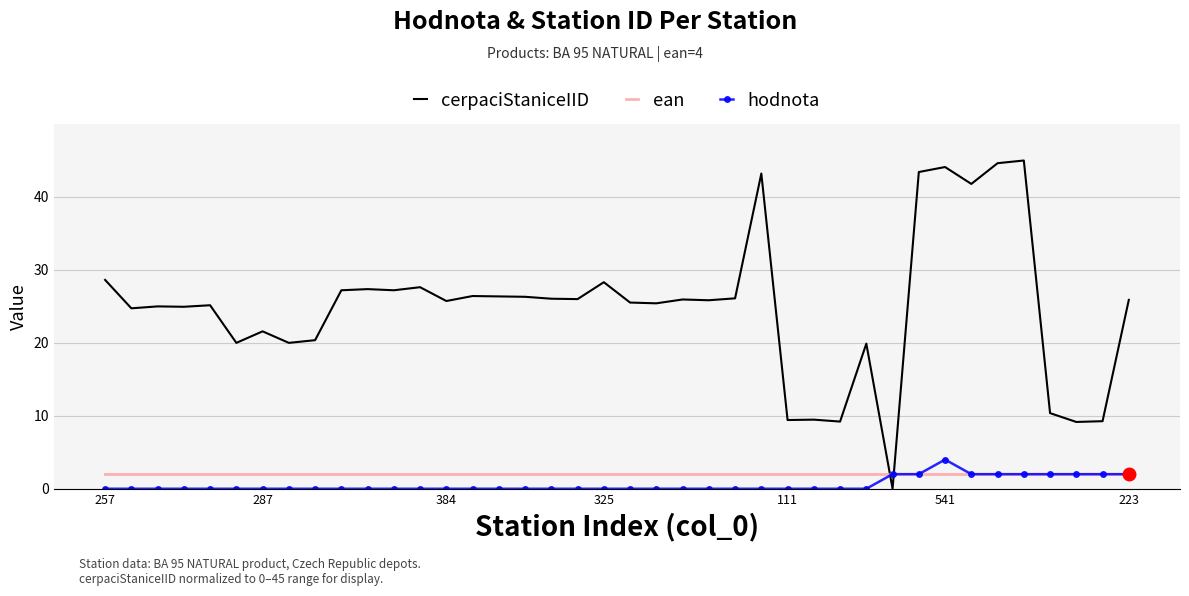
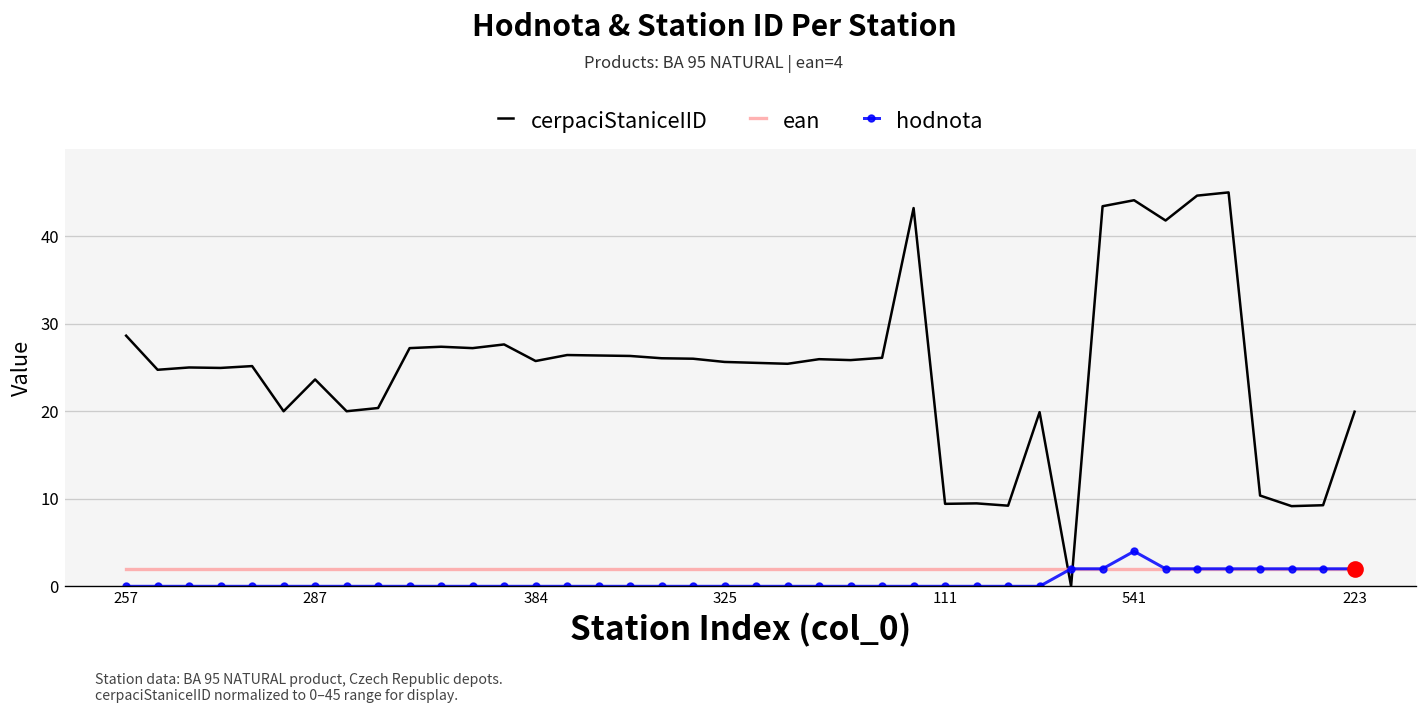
  {
    "cerpaciStaniceIID": {
      "257": 29,
-     "287": 22,
+     "287": 24,
      "384": 26,
-     "325": 28,
+     "325": 26,
      "111": 9,
      "541": 44,
-     "223": 26
+     "223": 20
    },
    "ean": {
      "257": 2,
      "287": 2,
      "384": 2,
      "325": 2,
      "111": 2,
      "541": 2
    },
    "hodnota": {
      "257": 0,
      "287": 0,
      "384": 0,
      "325": 0,
      "111": 0,
      "541": 4
    }
  }
